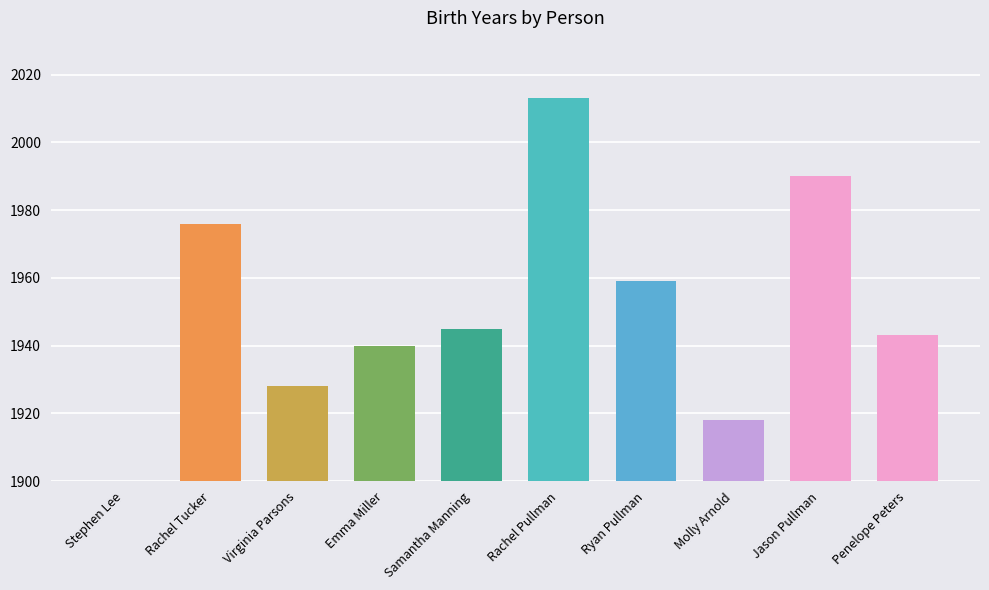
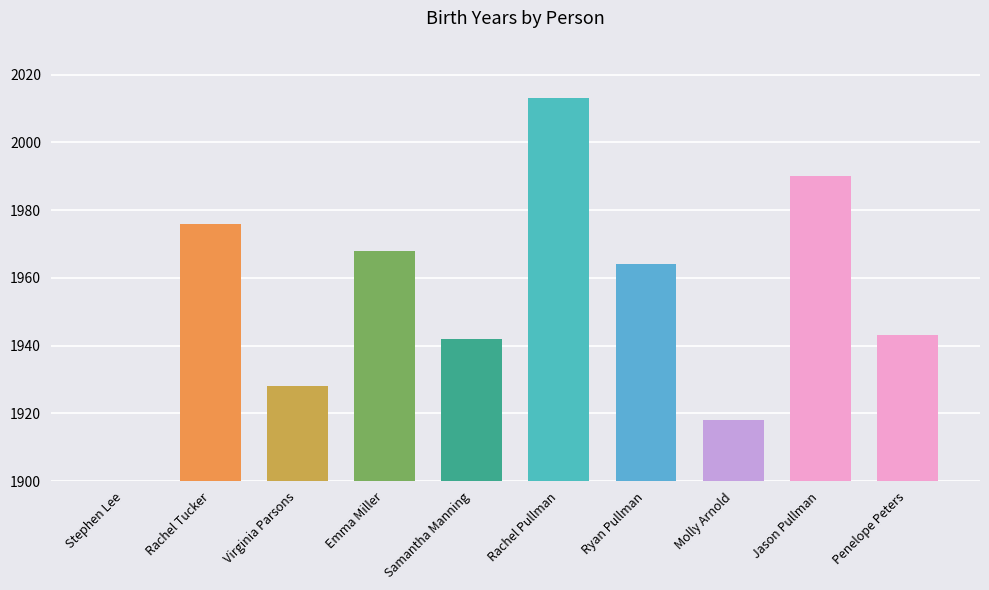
  {
    "Rachel Tucker": 1976,
    "Virginia Parsons": 1928,
-   "Emma Miller": 1940,
-   "Samantha Manning": 1945,
+   "Emma Miller": 1968,
+   "Samantha Manning": 1942,
    "Rachel Pullman": 2013,
-   "Ryan Pullman": 1959,
+   "Ryan Pullman": 1964,
    "Molly Arnold": 1918,
    "Jason Pullman": 1990,
    "Penelope Peters": 1943
  }
